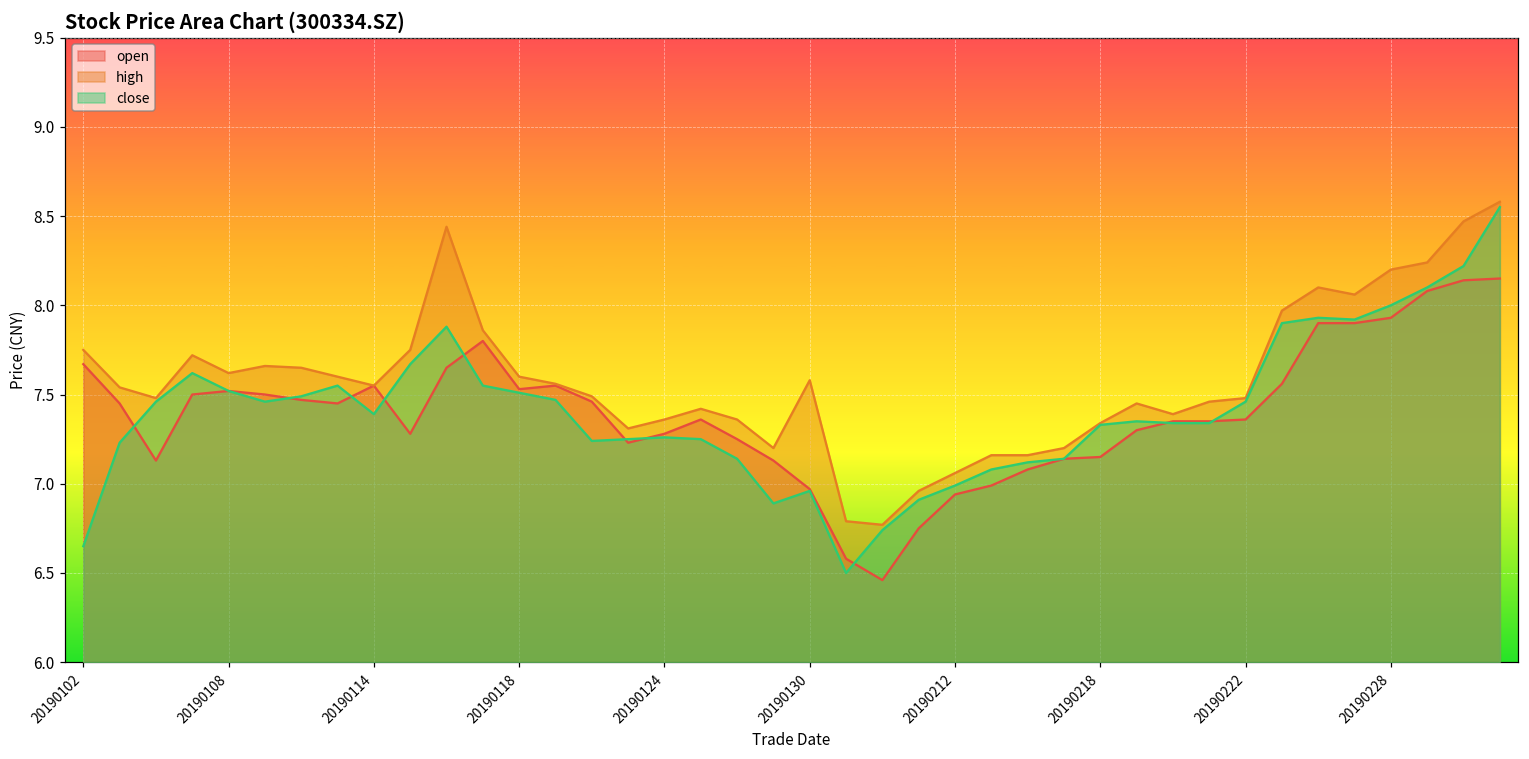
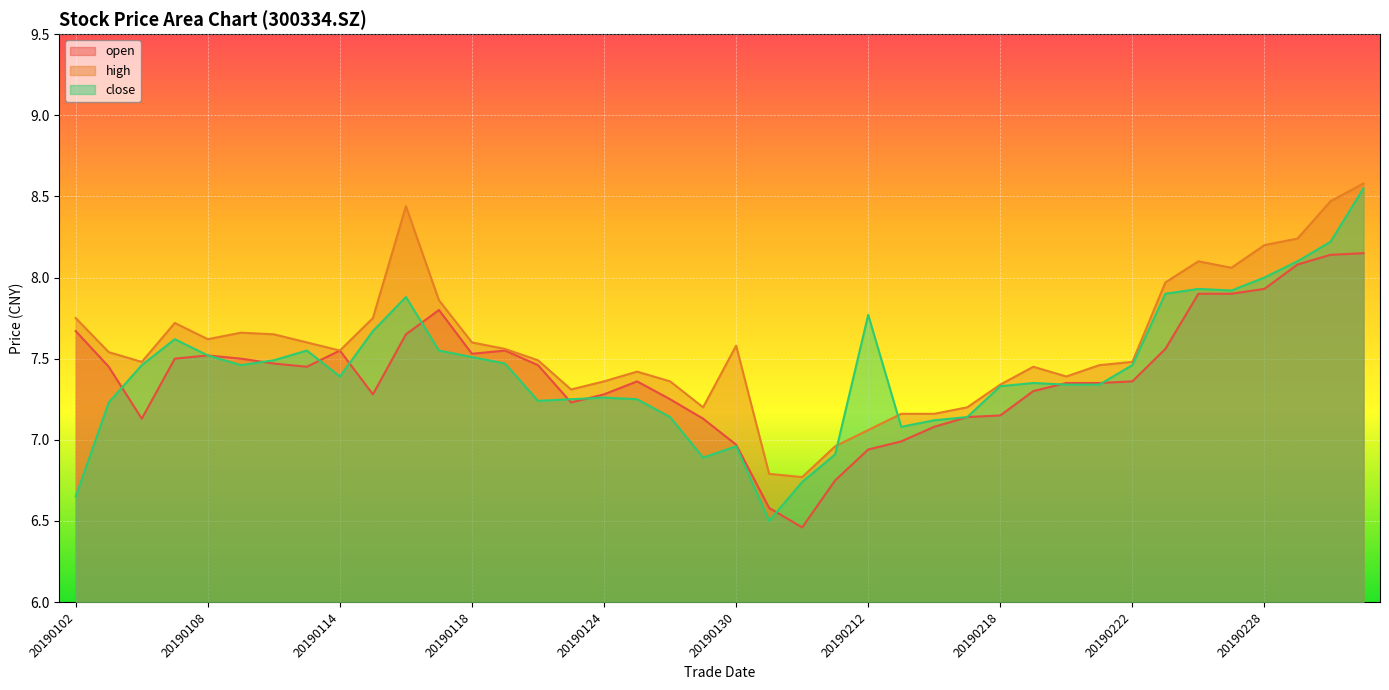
  {
    "close": {
      "20190102": 6.65,
      "20190114": 7.39,
      "20190118": 7.51,
      "20190124": 7.26,
-     "20190212": 6.99,
+     "20190212": 7.77,
      "20190222": 7.46,
      "20190228": 8.00
    }
  }
